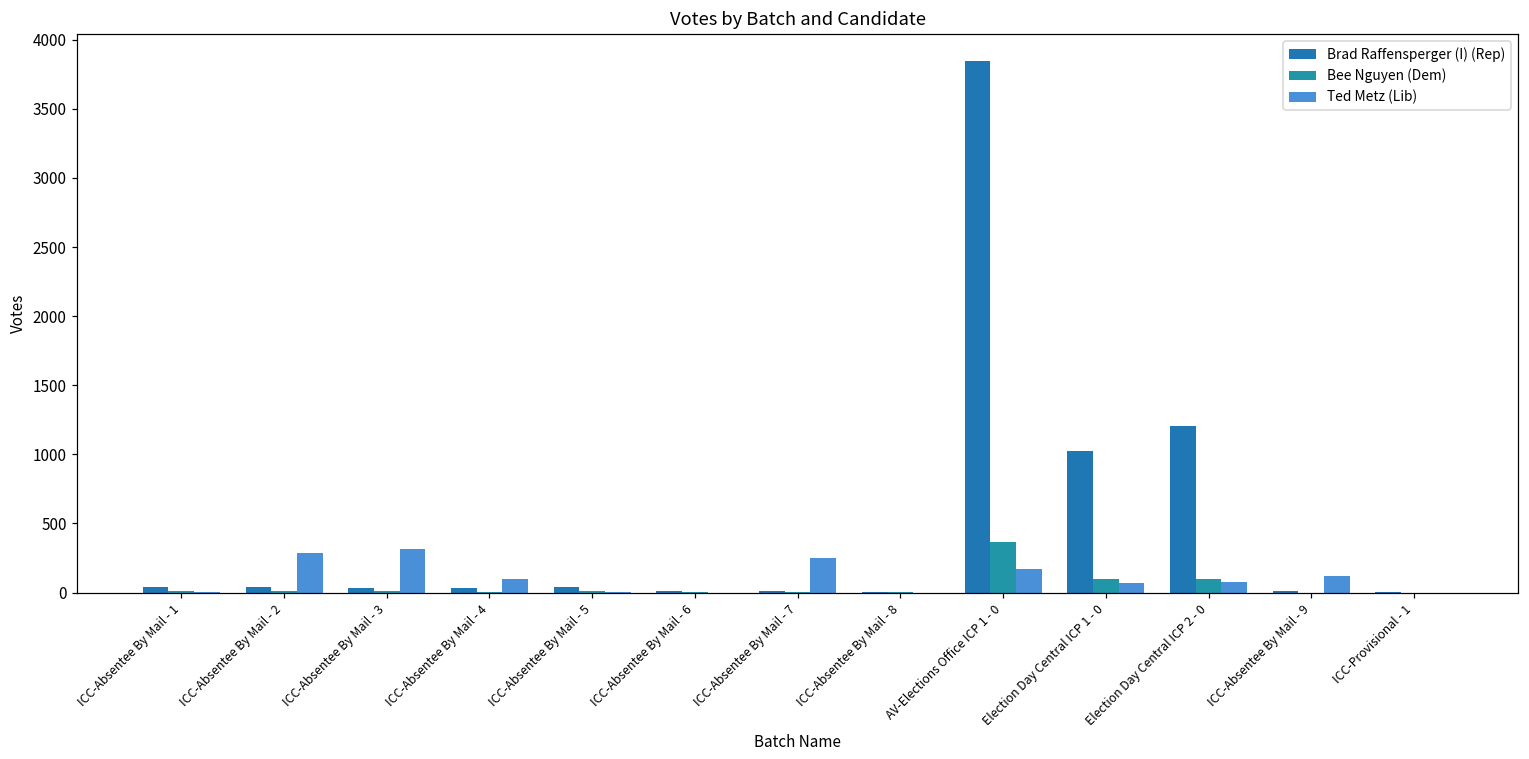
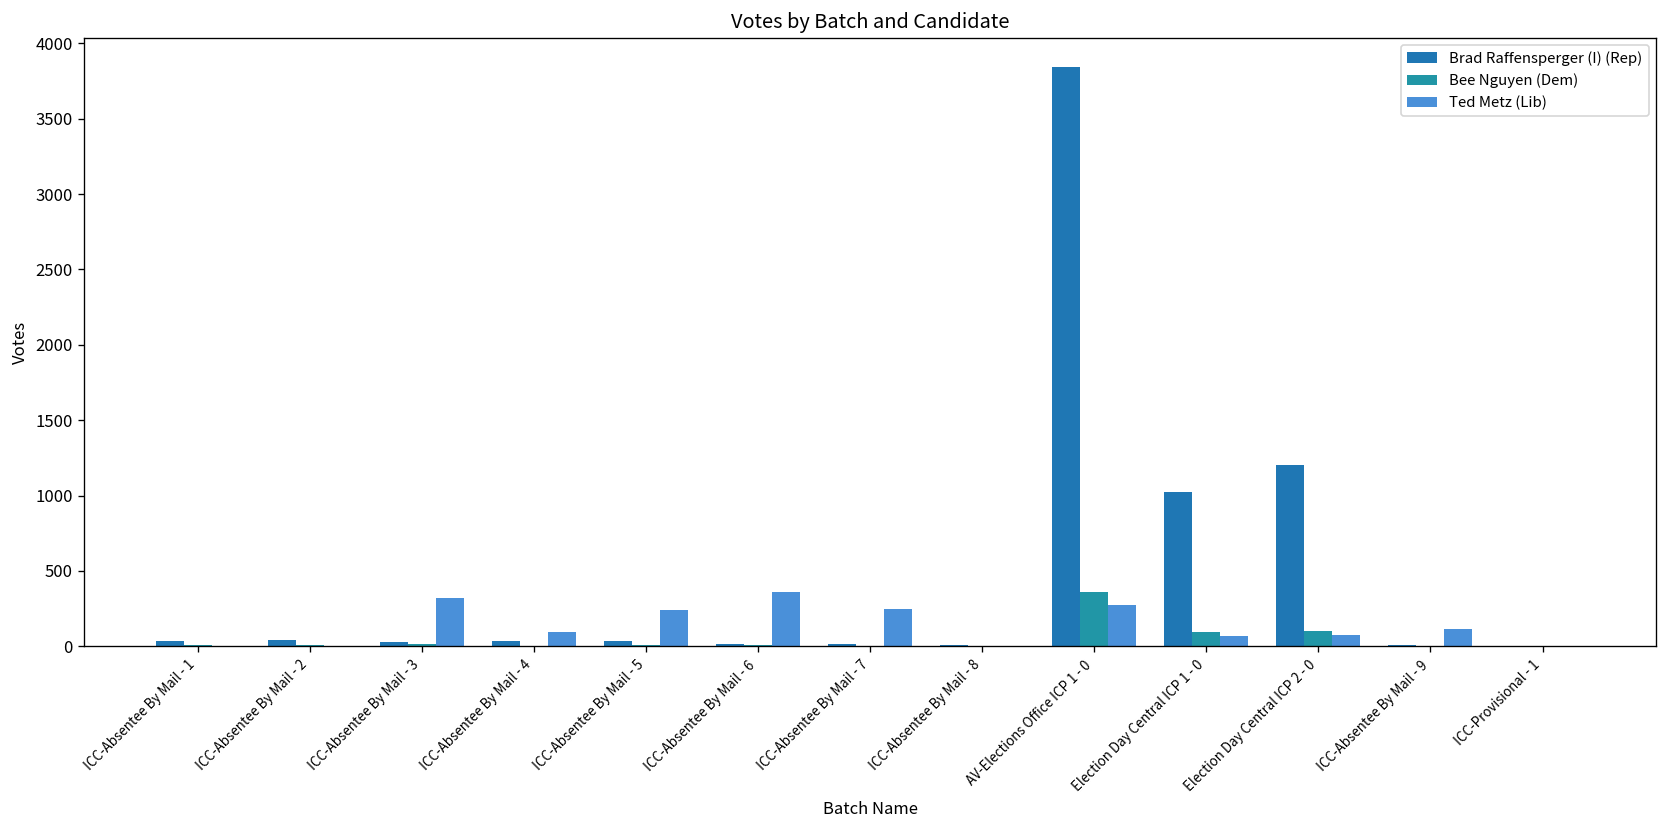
  {
    "Ted Metz (Lib)": {
-     "ICC-Absentee By Mail - 2": 290,
+     "ICC-Absentee By Mail - 2": 0,
      "ICC-Absentee By Mail - 3": 320,
      "ICC-Absentee By Mail - 4": 100,
-     "ICC-Absentee By Mail - 5": 0,
-     "ICC-Absentee By Mail - 6": 0,
+     "ICC-Absentee By Mail - 5": 240,
+     "ICC-Absentee By Mail - 6": 360,
      "ICC-Absentee By Mail - 7": 250,
      "ICC-Absentee By Mail - 8": 0,
-     "AV-Elections Office ICP 1 - 0": 170,
+     "AV-Elections Office ICP 1 - 0": 270,
      "Election Day Central ICP 1 - 0": 70,
      "Election Day Central ICP 2 - 0": 80,
      "ICC-Absentee By Mail - 9": 120,
      "ICC-Provisional - 1": 0
    }
  }
